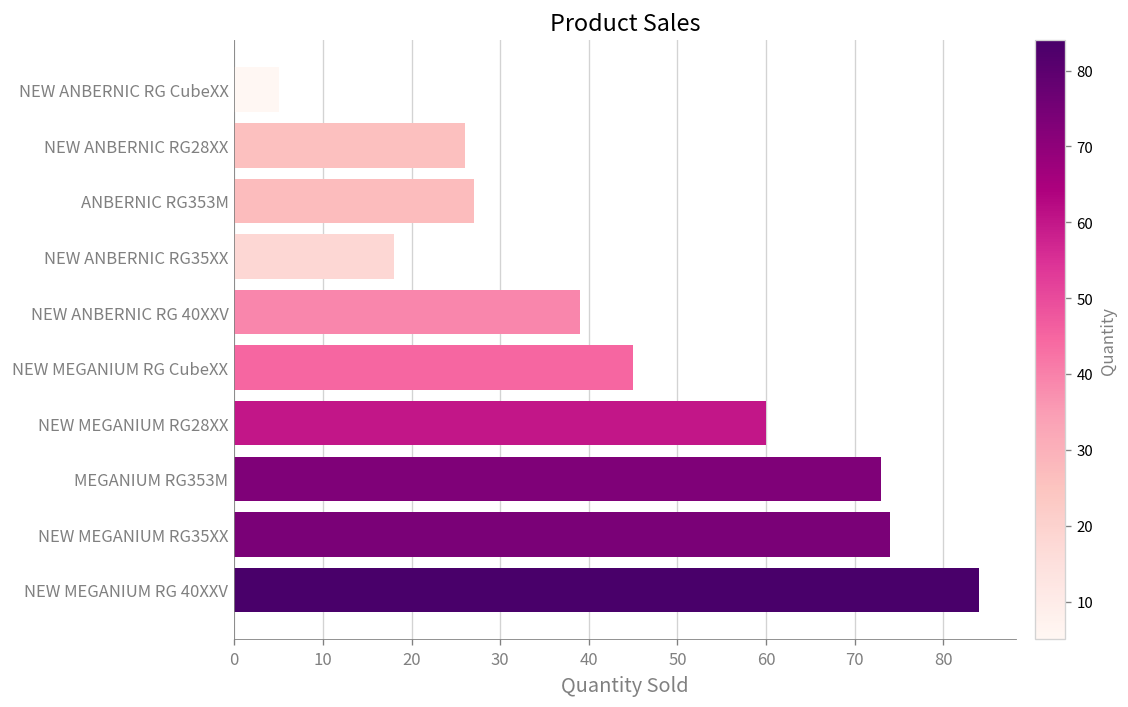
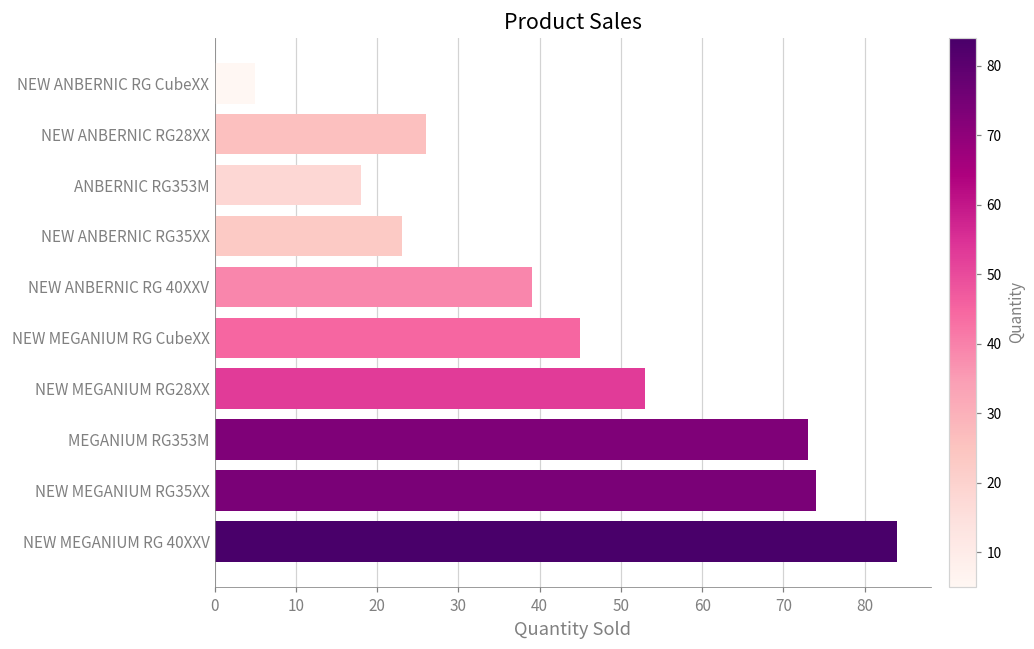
  {
    "NEW ANBERNIC RG CubeXX": 5,
    "NEW ANBERNIC RG28XX": 26,
-   "ANBERNIC RG353M": 27,
-   "NEW ANBERNIC RG35XX": 18,
+   "ANBERNIC RG353M": 18,
+   "NEW ANBERNIC RG35XX": 23,
    "NEW ANBERNIC RG 40XXV": 39,
    "NEW MEGANIUM RG CubeXX": 45,
-   "NEW MEGANIUM RG28XX": 60,
+   "NEW MEGANIUM RG28XX": 53,
    "MEGANIUM RG353M": 73,
    "NEW MEGANIUM RG35XX": 74,
    "NEW MEGANIUM RG 40XXV": 84
  }
